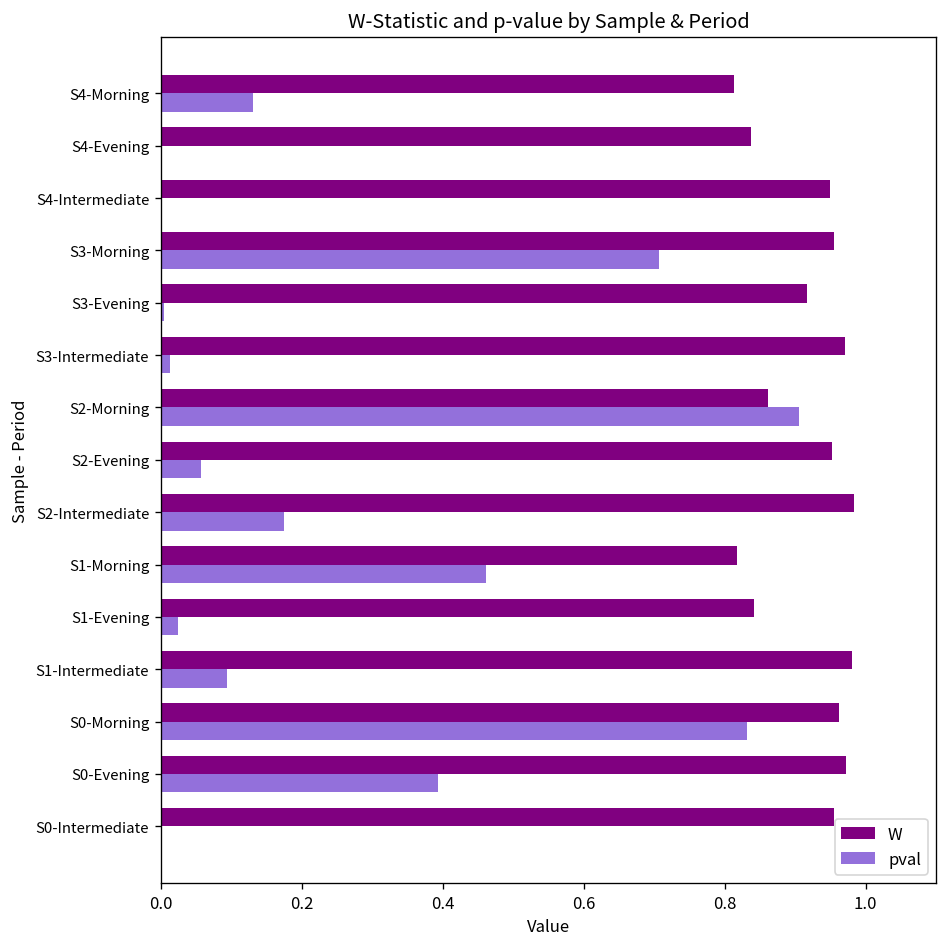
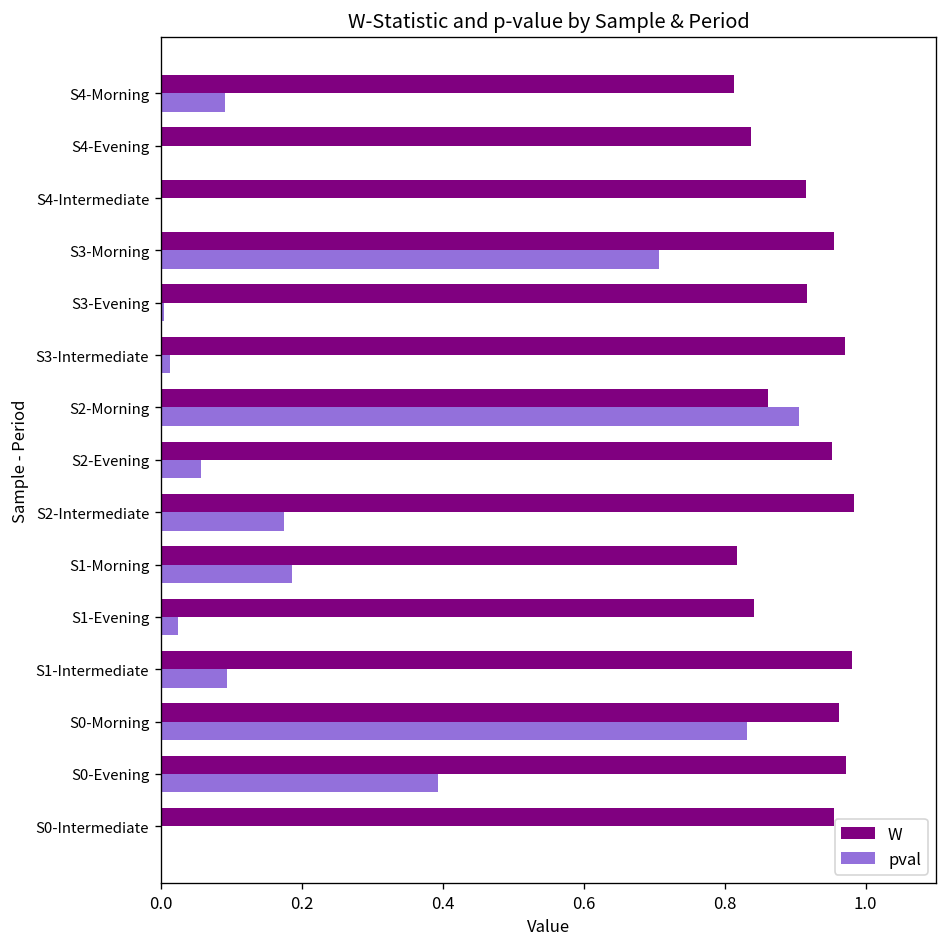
  {
    "W": {
      "S4-Morning": 0.81,
      "S4-Evening": 0.84,
-     "S4-Intermediate": 0.95,
+     "S4-Intermediate": 0.92,
      "S3-Morning": 0.95,
      "S3-Evening": 0.92,
      "S3-Intermediate": 0.97,
      "S2-Morning": 0.86,
      "S2-Evening": 0.95,
      "S2-Intermediate": 0.98,
      "S1-Morning": 0.82,
      "S1-Evening": 0.84,
      "S1-Intermediate": 0.98,
      "S0-Morning": 0.96,
      "S0-Evening": 0.97,
      "S0-Intermediate": 0.96
    },
    "pval": {
-     "S4-Morning": 0.13,
+     "S4-Morning": 0.09,
      "S4-Evening": 0.00,
      "S3-Morning": 0.71,
      "S3-Intermediate": 0.01,
      "S2-Morning": 0.91,
      "S2-Evening": 0.06,
      "S2-Intermediate": 0.18,
-     "S1-Morning": 0.46,
+     "S1-Morning": 0.19,
      "S1-Evening": 0.02,
      "S1-Intermediate": 0.09,
      "S0-Morning": 0.83,
      "S0-Evening": 0.39
    }
  }
